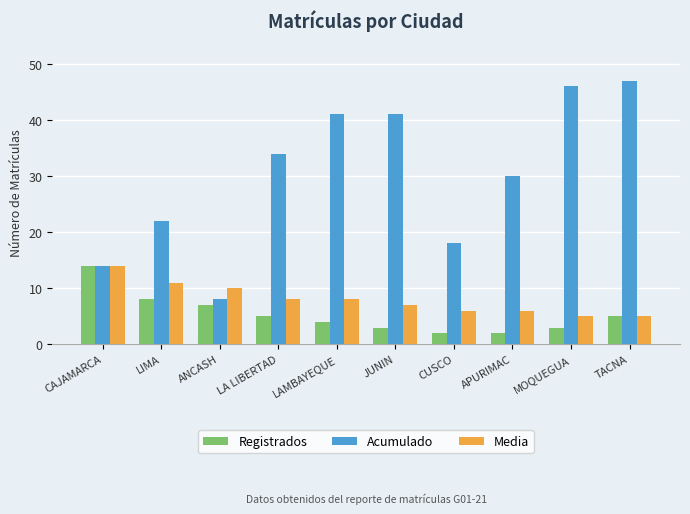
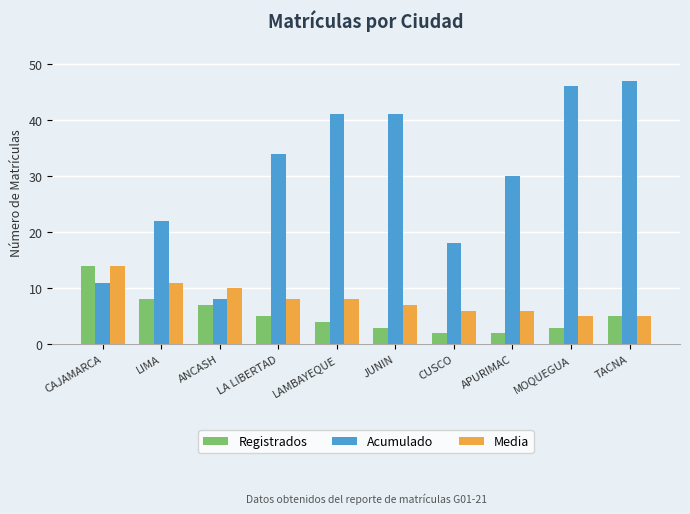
  {
    "Registrados": {
      "CAJAMARCA": 14,
      "LIMA": 8,
      "ANCASH": 7,
      "LA LIBERTAD": 5,
      "LAMBAYEQUE": 4,
      "JUNIN": 3,
      "CUSCO": 2,
      "APURIMAC": 2,
      "MOQUEGUA": 3,
      "TACNA": 5
    },
    "Acumulado": {
-     "CAJAMARCA": 14,
+     "CAJAMARCA": 11,
      "LIMA": 22,
      "ANCASH": 8,
      "LA LIBERTAD": 34,
      "LAMBAYEQUE": 41,
      "JUNIN": 41,
      "CUSCO": 18,
      "APURIMAC": 30,
      "MOQUEGUA": 46,
      "TACNA": 47
    },
    "Media": {
      "CAJAMARCA": 14,
      "LIMA": 11,
      "ANCASH": 10,
      "LA LIBERTAD": 8,
      "LAMBAYEQUE": 8,
      "JUNIN": 7,
      "CUSCO": 6,
      "APURIMAC": 6,
      "MOQUEGUA": 5,
      "TACNA": 5
    }
  }
